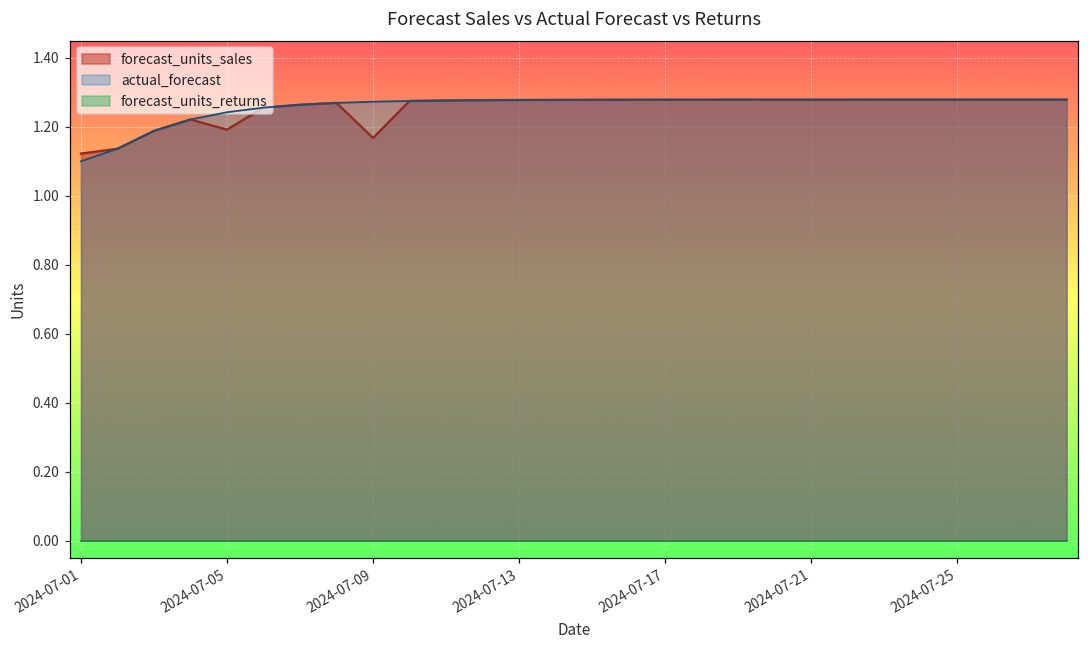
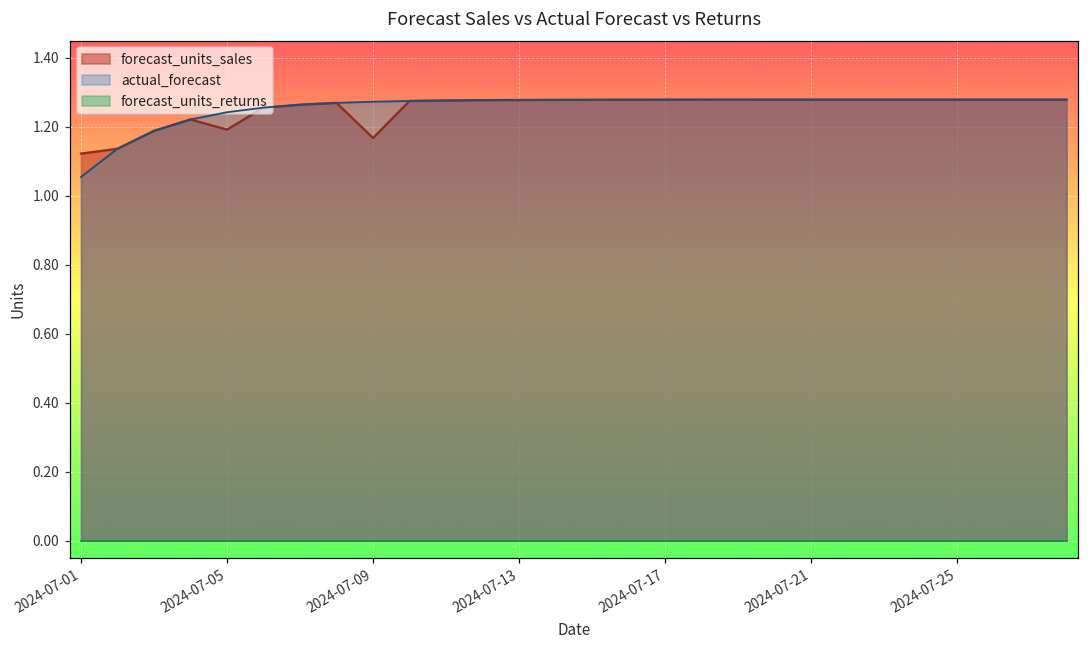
  {
    "forecast_units_sales": {
      "2024-07-01": 1.12,
      "2024-07-05": 1.19,
      "2024-07-09": 1.17
    },
    "actual_forecast": {
-     "2024-07-01": 1.10,
+     "2024-07-01": 1.05,
      "2024-07-09": 1.27
    },
    "forecast_units_returns": {
      "2024-07-01": 0.00,
      "2024-07-05": 0.00,
      "2024-07-09": 0.00,
      "2024-07-13": 0.00,
      "2024-07-17": 0.00,
      "2024-07-21": 0.00,
      "2024-07-25": 0.00
    }
  }
